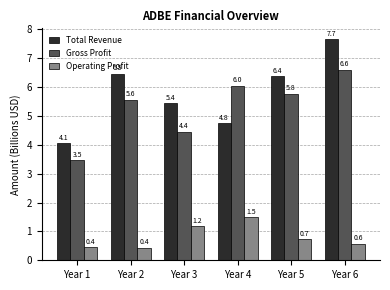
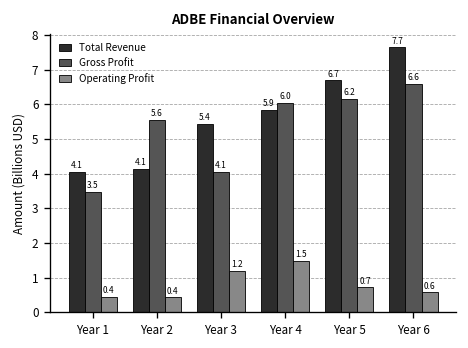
  {
    "Total Revenue": {
      "Year 1": 4.1,
-     "Year 2": 6.5,
+     "Year 2": 4.1,
      "Year 3": 5.4,
-     "Year 4": 4.8,
-     "Year 5": 6.4,
+     "Year 4": 5.9,
+     "Year 5": 6.7,
      "Year 6": 7.7
    },
    "Gross Profit": {
      "Year 1": 3.5,
      "Year 2": 5.6,
-     "Year 3": 4.4,
+     "Year 3": 4.1,
      "Year 4": 6.0,
-     "Year 5": 5.8,
+     "Year 5": 6.2,
      "Year 6": 6.6
    },
    "Operating Profit": {
      "Year 1": 0.4,
      "Year 2": 0.4,
      "Year 3": 1.2,
      "Year 4": 1.5,
      "Year 5": 0.7,
      "Year 6": 0.6
    }
  }
